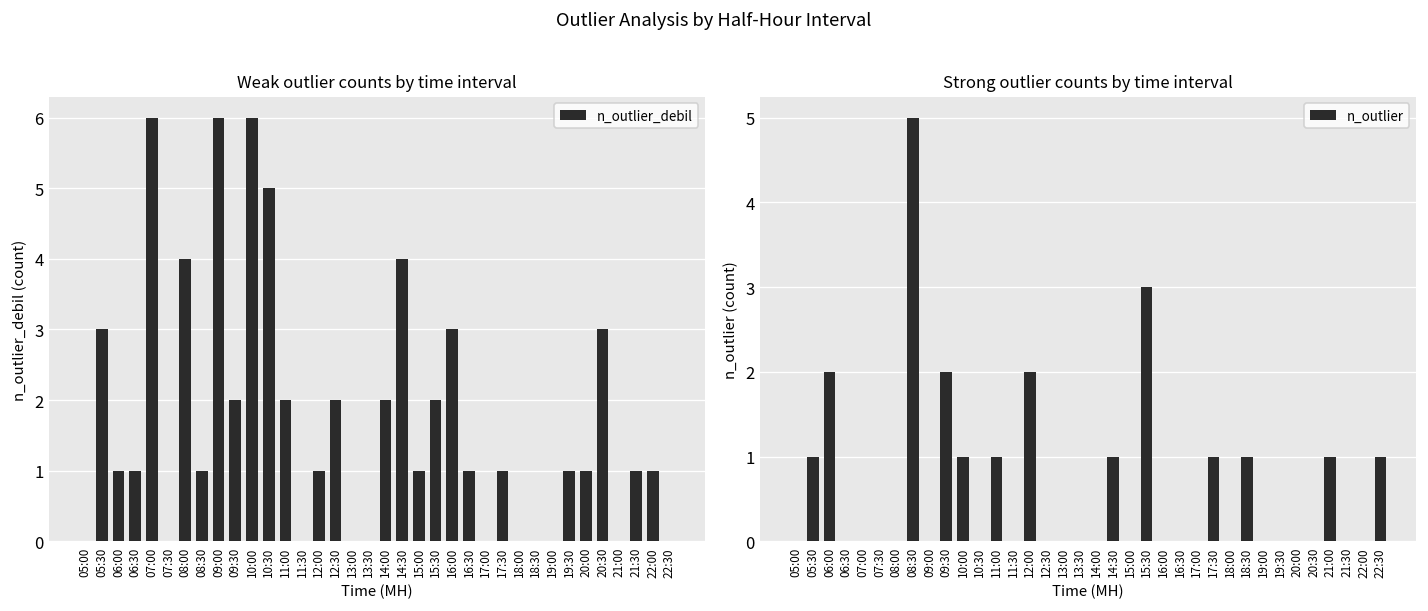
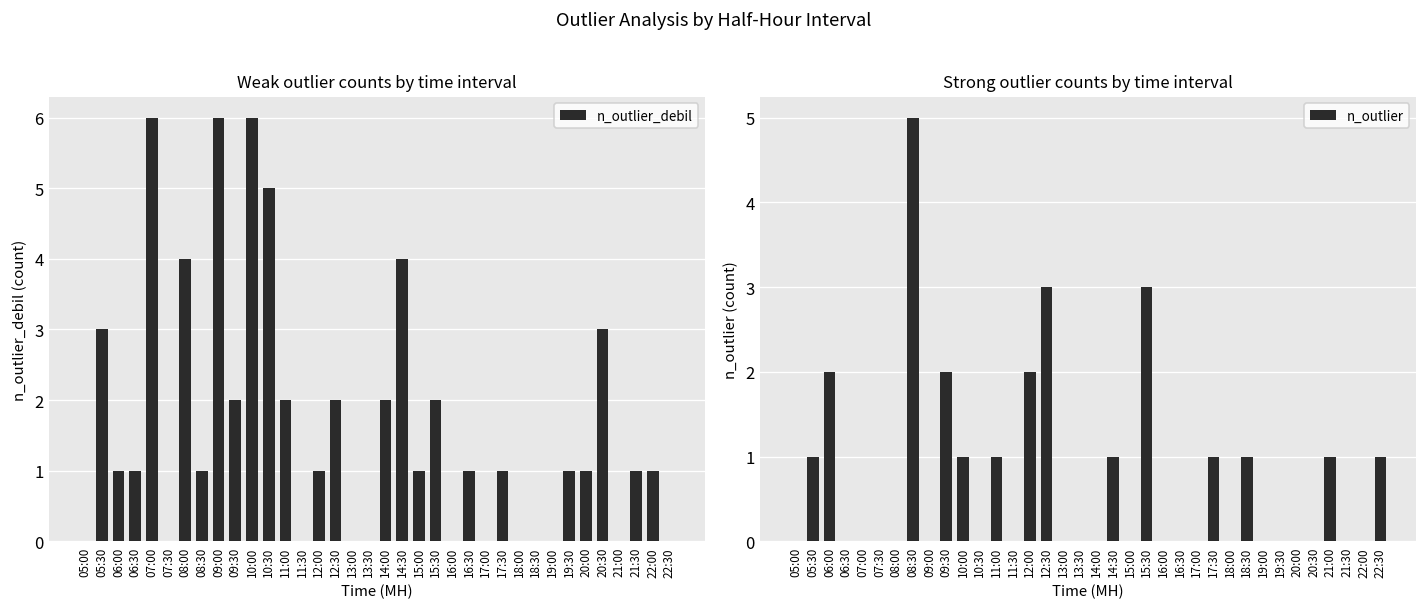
  {
    "Weak outlier counts by time interval": {
      "05:00": 0,
      "05:30": 3,
      "06:00": 1,
      "06:30": 1,
      "07:00": 6,
      "07:30": 0,
      "08:00": 4,
      "08:30": 1,
      "09:00": 6,
      "09:30": 2,
      "10:00": 6,
      "10:30": 5,
      "11:00": 2,
      "11:30": 0,
      "12:00": 1,
      "12:30": 2,
      "13:00": 0,
      "13:30": 0,
      "14:00": 2,
      "14:30": 4,
      "15:00": 1,
      "15:30": 2,
-     "16:00": 3,
+     "16:00": 0,
      "16:30": 1,
      "17:00": 0,
      "17:30": 1,
      "18:00": 0,
      "18:30": 0,
      "19:00": 0,
      "19:30": 1,
      "20:00": 1,
      "20:30": 3,
      "21:00": 0,
      "21:30": 1,
      "22:00": 1,
      "22:30": 0
    },
    "Strong outlier counts by time interval": {
      "05:00": 0,
      "05:30": 1,
      "06:00": 2,
      "06:30": 0,
      "07:00": 0,
      "07:30": 0,
      "08:00": 0,
      "08:30": 5,
      "09:00": 0,
      "09:30": 2,
      "10:00": 1,
      "10:30": 0,
      "11:00": 1,
      "11:30": 0,
      "12:00": 2,
-     "12:30": 0,
+     "12:30": 3,
      "13:00": 0,
      "13:30": 0,
      "14:00": 0,
      "14:30": 1,
      "15:00": 0,
      "15:30": 3,
      "16:00": 0,
      "16:30": 0,
      "17:00": 0,
      "17:30": 1,
      "18:00": 0,
      "18:30": 1,
      "19:00": 0,
      "19:30": 0,
      "20:00": 0,
      "20:30": 0,
      "21:00": 1,
      "21:30": 0,
      "22:00": 0,
      "22:30": 1
    }
  }
